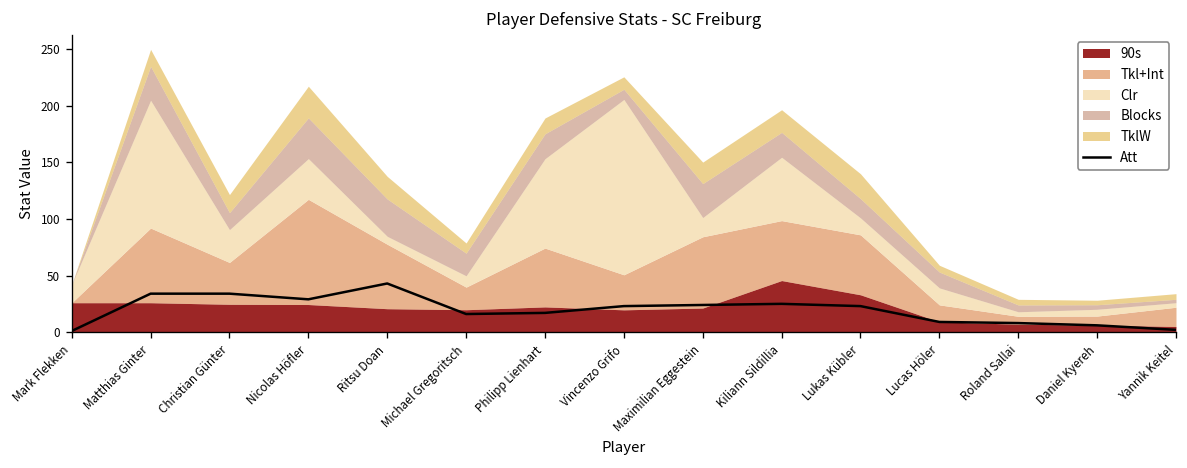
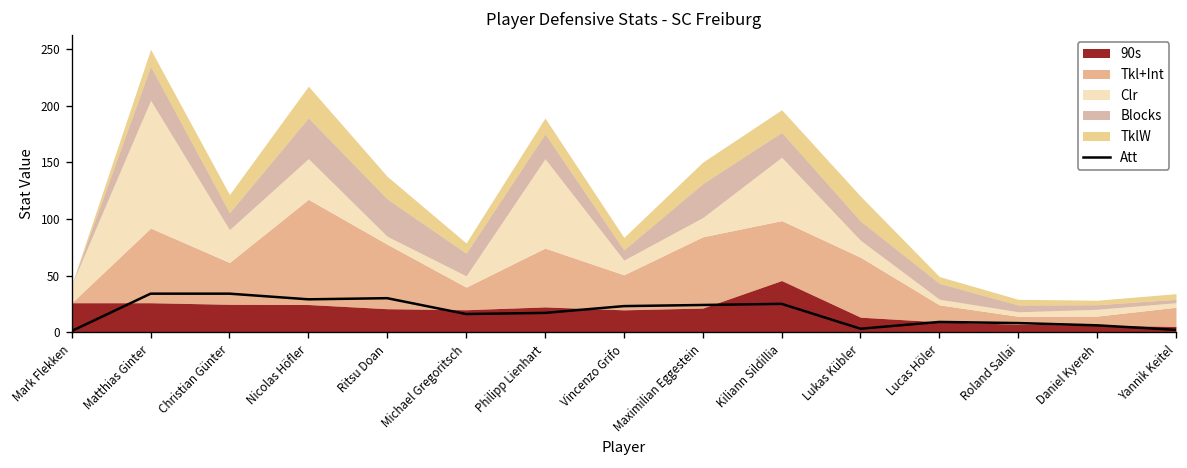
  {
    "Att": {
      "Mark Flekken": 0,
      "Matthias Ginter": 30,
      "Christian Günter": 30,
      "Nicolas Höfler": 30,
-     "Ritsu Doan": 40,
+     "Ritsu Doan": 30,
      "Michael Gregoritsch": 20,
      "Philipp Lienhart": 20,
      "Vincenzo Grifo": 20,
      "Maximilian Eggestein": 20,
      "Kiliann Sildillia": 30,
-     "Lukas Kübler": 20,
+     "Lukas Kübler": 0,
      "Yannik Keitel": 0
    },
    "90s": {
      "Matthias Ginter": 30,
      "Christian Günter": 20,
      "Nicolas Höfler": 20,
      "Ritsu Doan": 20,
      "Michael Gregoritsch": 20,
      "Philipp Lienhart": 20,
      "Vincenzo Grifo": 20,
      "Maximilian Eggestein": 20,
      "Kiliann Sildillia": 50,
-     "Lukas Kübler": 30,
+     "Lukas Kübler": 10,
      "Yannik Keitel": 10
    },
    "Clr": {
      "Matthias Ginter": 110,
      "Christian Günter": 30,
      "Nicolas Höfler": 40,
      "Ritsu Doan": 10,
      "Michael Gregoritsch": 10,
      "Philipp Lienhart": 80,
-     "Vincenzo Grifo": 160,
+     "Vincenzo Grifo": 10,
      "Maximilian Eggestein": 20,
      "Kiliann Sildillia": 60,
      "Lukas Kübler": 20,
-     "Lucas Höler": 20,
+     "Lucas Höler": 10,
      "Roland Sallai": 0,
      "Daniel Kyereh": 10,
      "Yannik Keitel": 0
    }
  }
